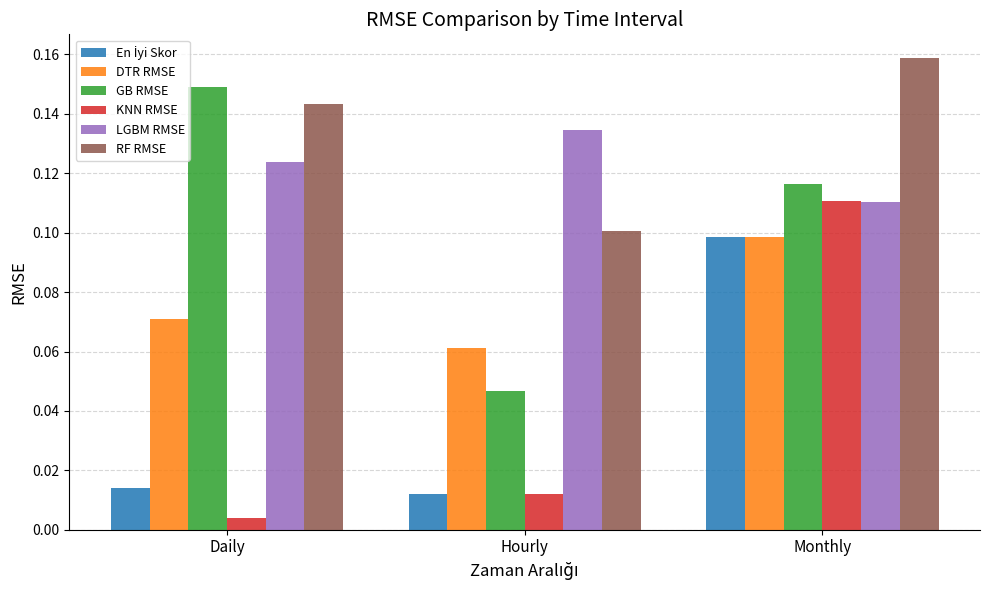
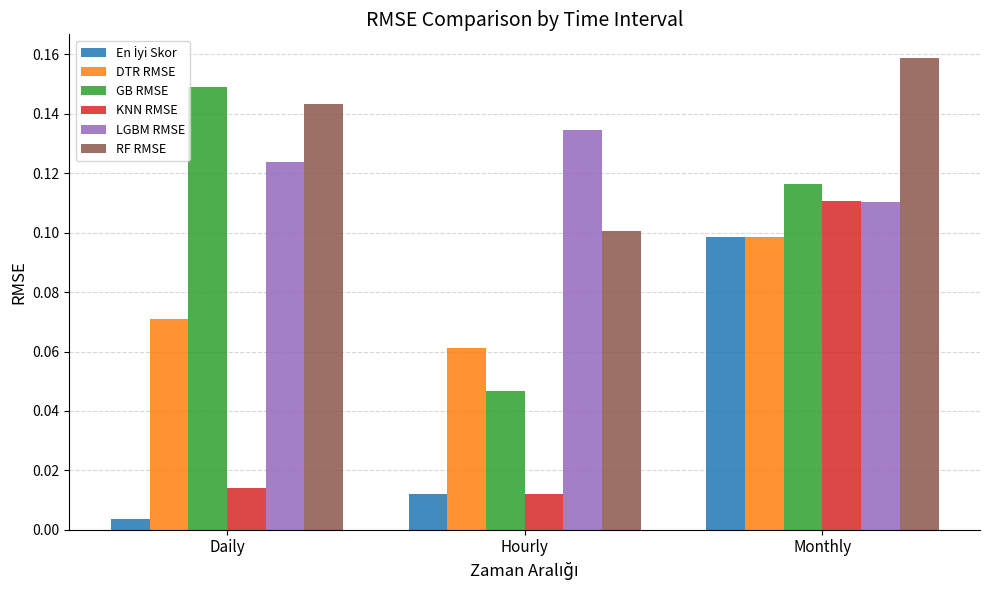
  {
    "En İyi Skor": {
-     "Daily": 0.014,
+     "Daily": 0.004,
      "Hourly": 0.012,
      "Monthly": 0.098
    },
    "DTR RMSE": {
      "Daily": 0.071,
      "Hourly": 0.061,
      "Monthly": 0.098
    },
    "GB RMSE": {
      "Daily": 0.149,
      "Hourly": 0.047,
      "Monthly": 0.117
    },
    "KNN RMSE": {
-     "Daily": 0.004,
+     "Daily": 0.014,
      "Hourly": 0.012,
      "Monthly": 0.111
    },
    "LGBM RMSE": {
      "Daily": 0.124,
      "Hourly": 0.135,
      "Monthly": 0.110
    },
    "RF RMSE": {
      "Daily": 0.143,
      "Hourly": 0.101,
      "Monthly": 0.159
    }
  }
